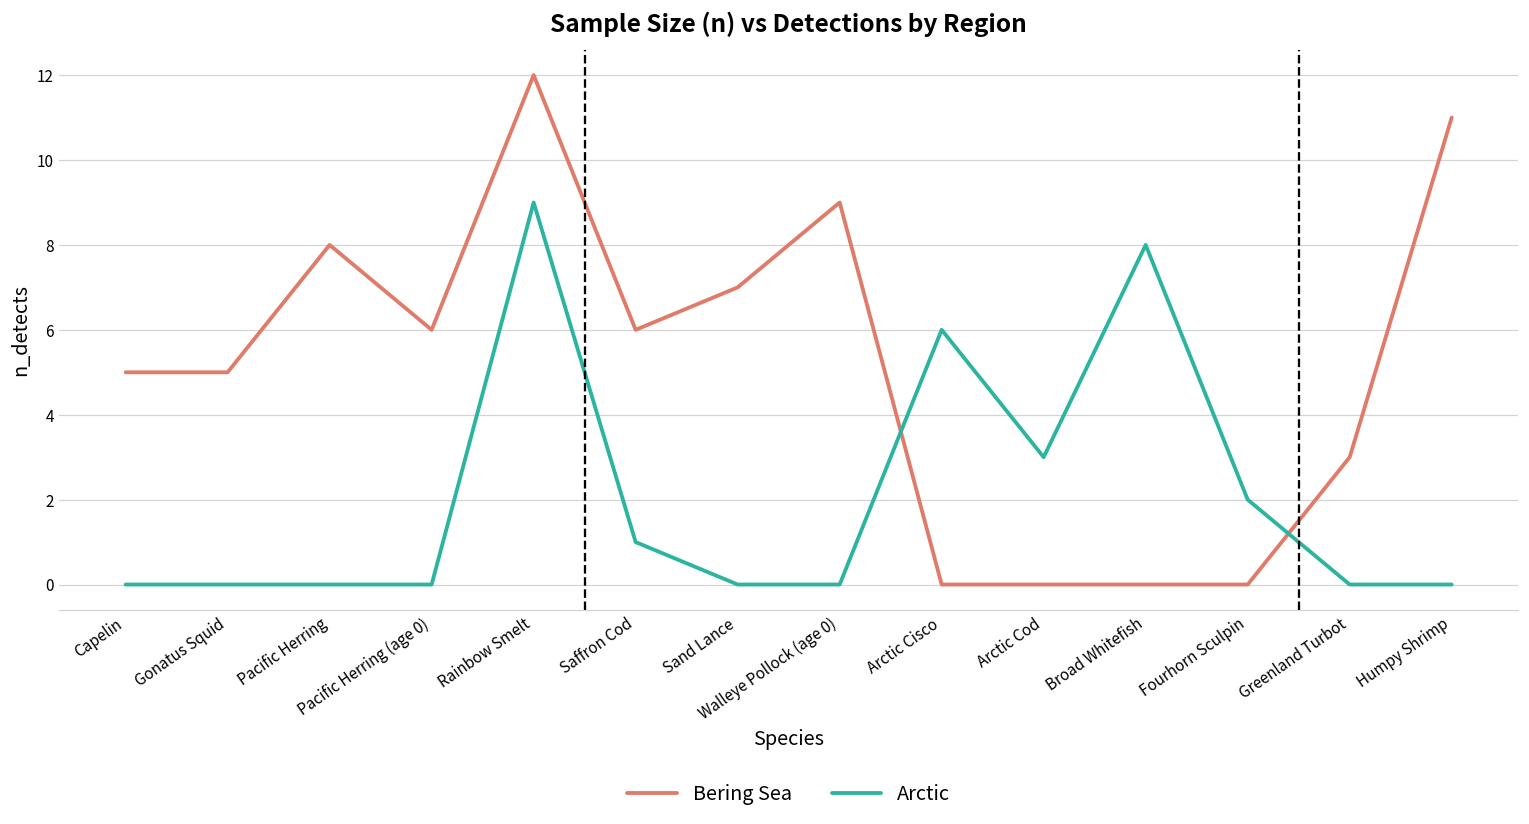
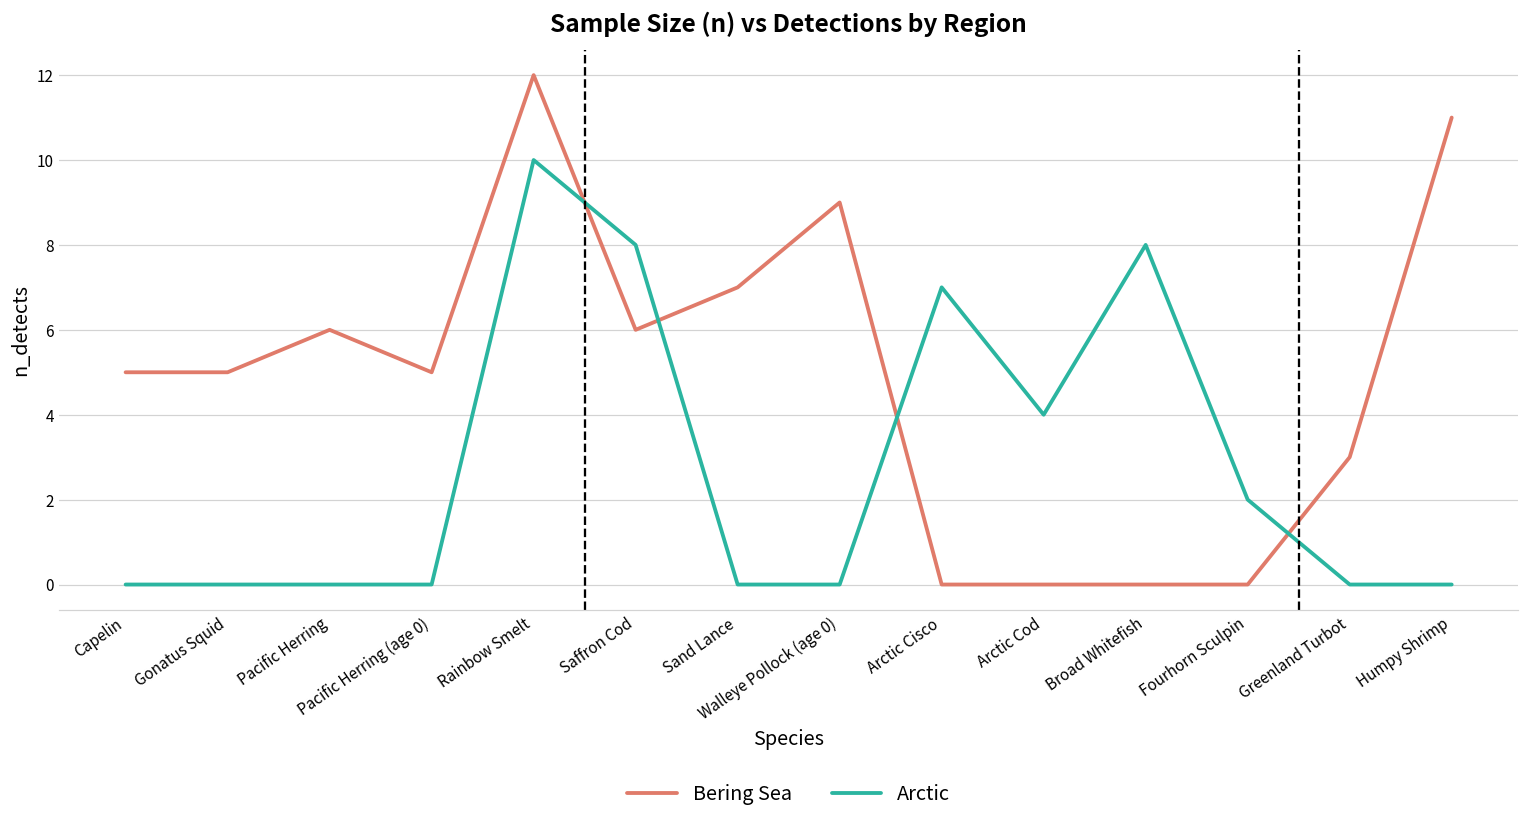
  {
    "Bering Sea": {
      "Capelin": 5,
      "Gonatus Squid": 5,
-     "Pacific Herring": 8,
-     "Pacific Herring (age 0)": 6,
+     "Pacific Herring": 6,
+     "Pacific Herring (age 0)": 5,
      "Rainbow Smelt": 12,
      "Saffron Cod": 6,
      "Sand Lance": 7,
      "Walleye Pollock (age 0)": 9,
      "Arctic Cisco": 0,
      "Arctic Cod": 0,
      "Broad Whitefish": 0,
      "Fourhorn Sculpin": 0,
      "Greenland Turbot": 3,
      "Humpy Shrimp": 11
    },
    "Arctic": {
      "Capelin": 0,
      "Gonatus Squid": 0,
      "Pacific Herring": 0,
      "Pacific Herring (age 0)": 0,
-     "Rainbow Smelt": 9,
-     "Saffron Cod": 1,
+     "Rainbow Smelt": 10,
+     "Saffron Cod": 8,
      "Sand Lance": 0,
      "Walleye Pollock (age 0)": 0,
-     "Arctic Cisco": 6,
-     "Arctic Cod": 3,
+     "Arctic Cisco": 7,
+     "Arctic Cod": 4,
      "Broad Whitefish": 8,
      "Fourhorn Sculpin": 2,
      "Greenland Turbot": 0,
      "Humpy Shrimp": 0
    }
  }
